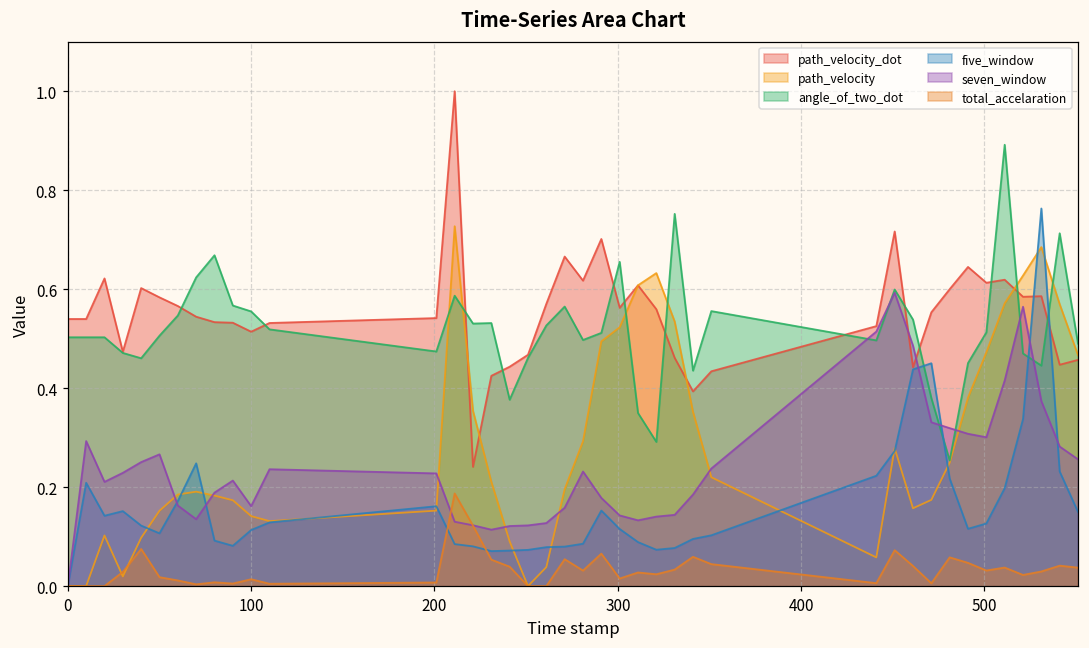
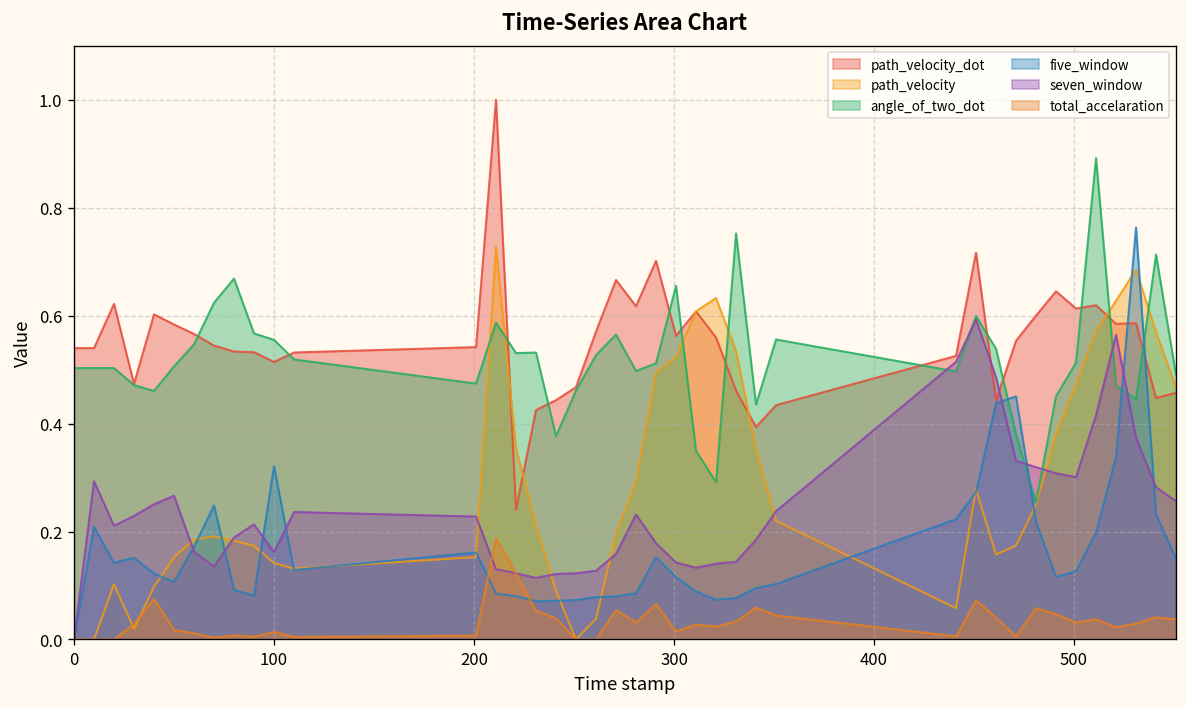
  {
    "angle_of_two_dot": {
      "0": 0.50,
      "100": 0.56
    },
    "five_window": {
-     "100": 0.11
+     "100": 0.32
    },
    "seven_window": {
      "100": 0.16
    }
  }
